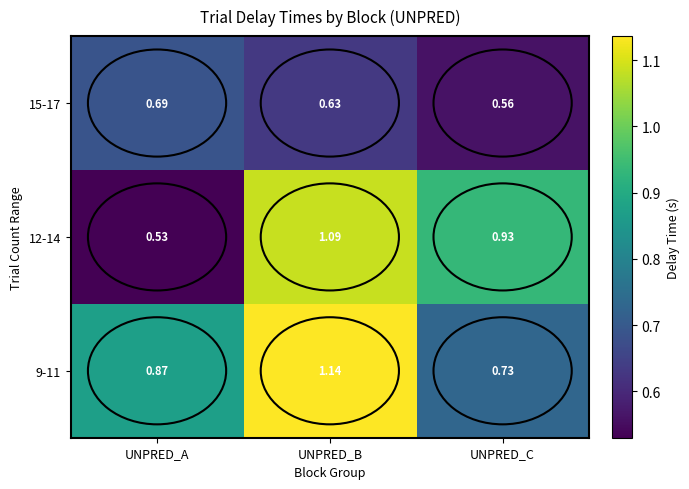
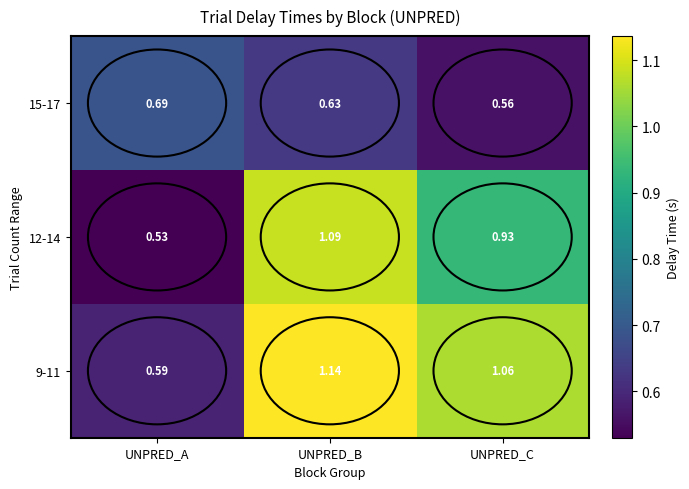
  {
    "15-17": {
      "UNPRED_A": 0.69,
      "UNPRED_B": 0.63,
      "UNPRED_C": 0.56
    },
    "12-14": {
      "UNPRED_A": 0.53,
      "UNPRED_B": 1.09,
      "UNPRED_C": 0.93
    },
    "9-11": {
-     "UNPRED_A": 0.87,
+     "UNPRED_A": 0.59,
      "UNPRED_B": 1.14,
-     "UNPRED_C": 0.73
+     "UNPRED_C": 1.06
    }
  }
